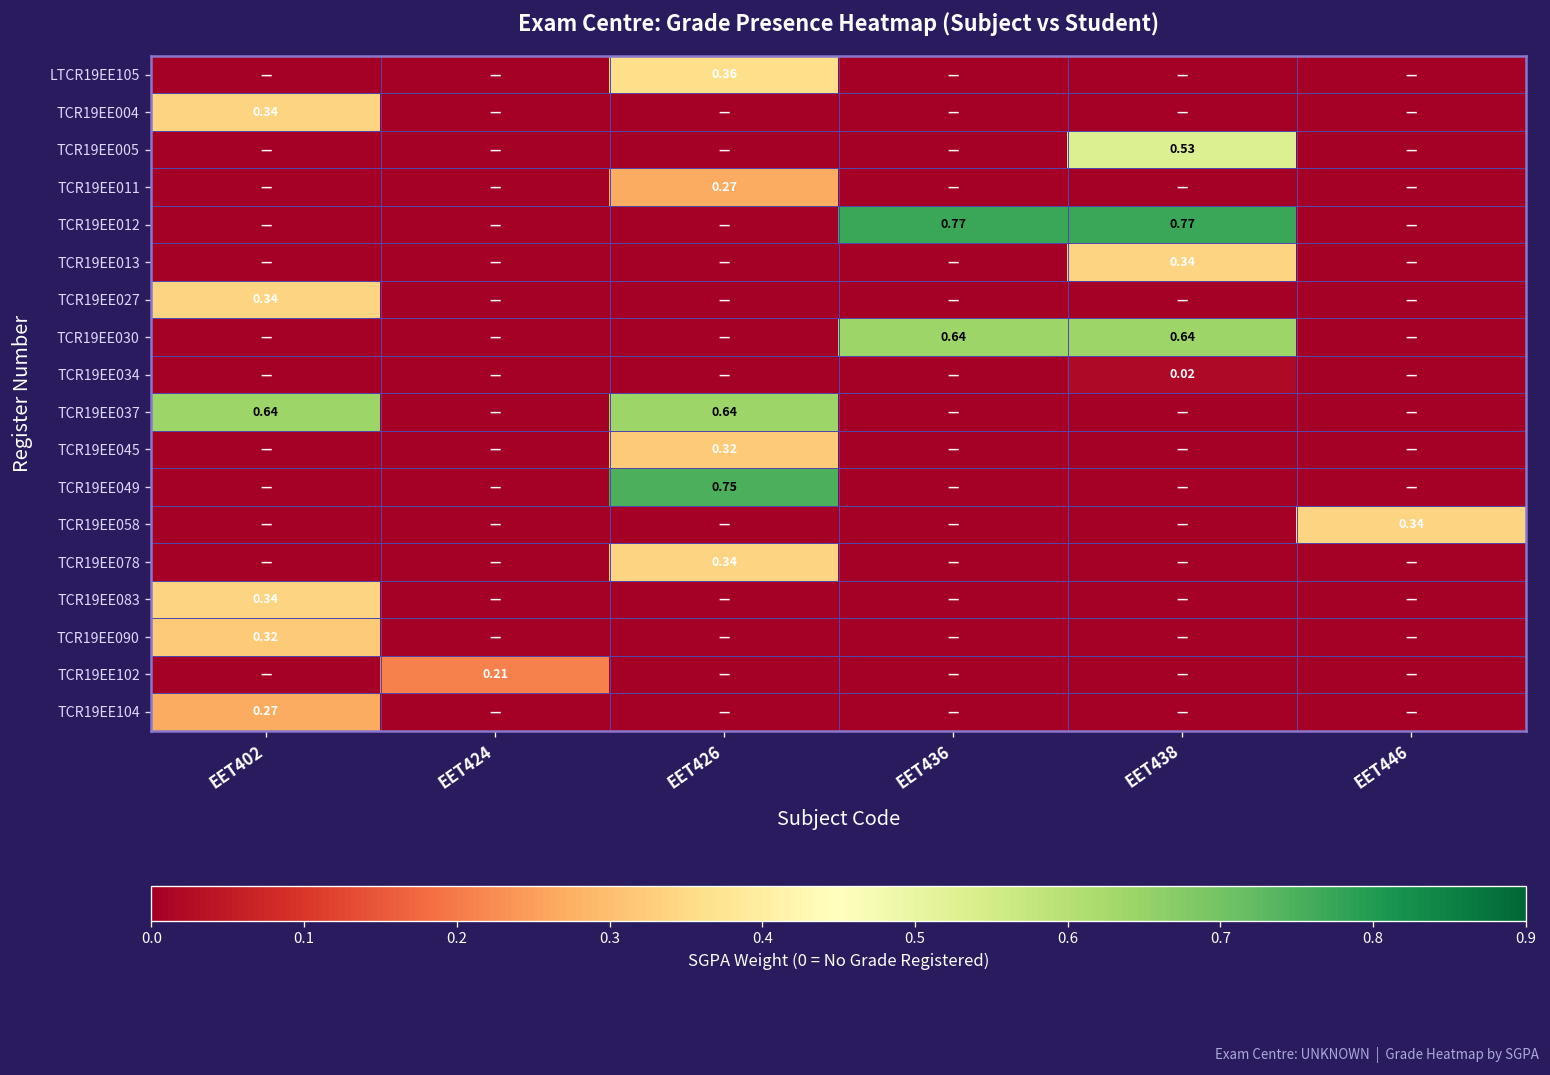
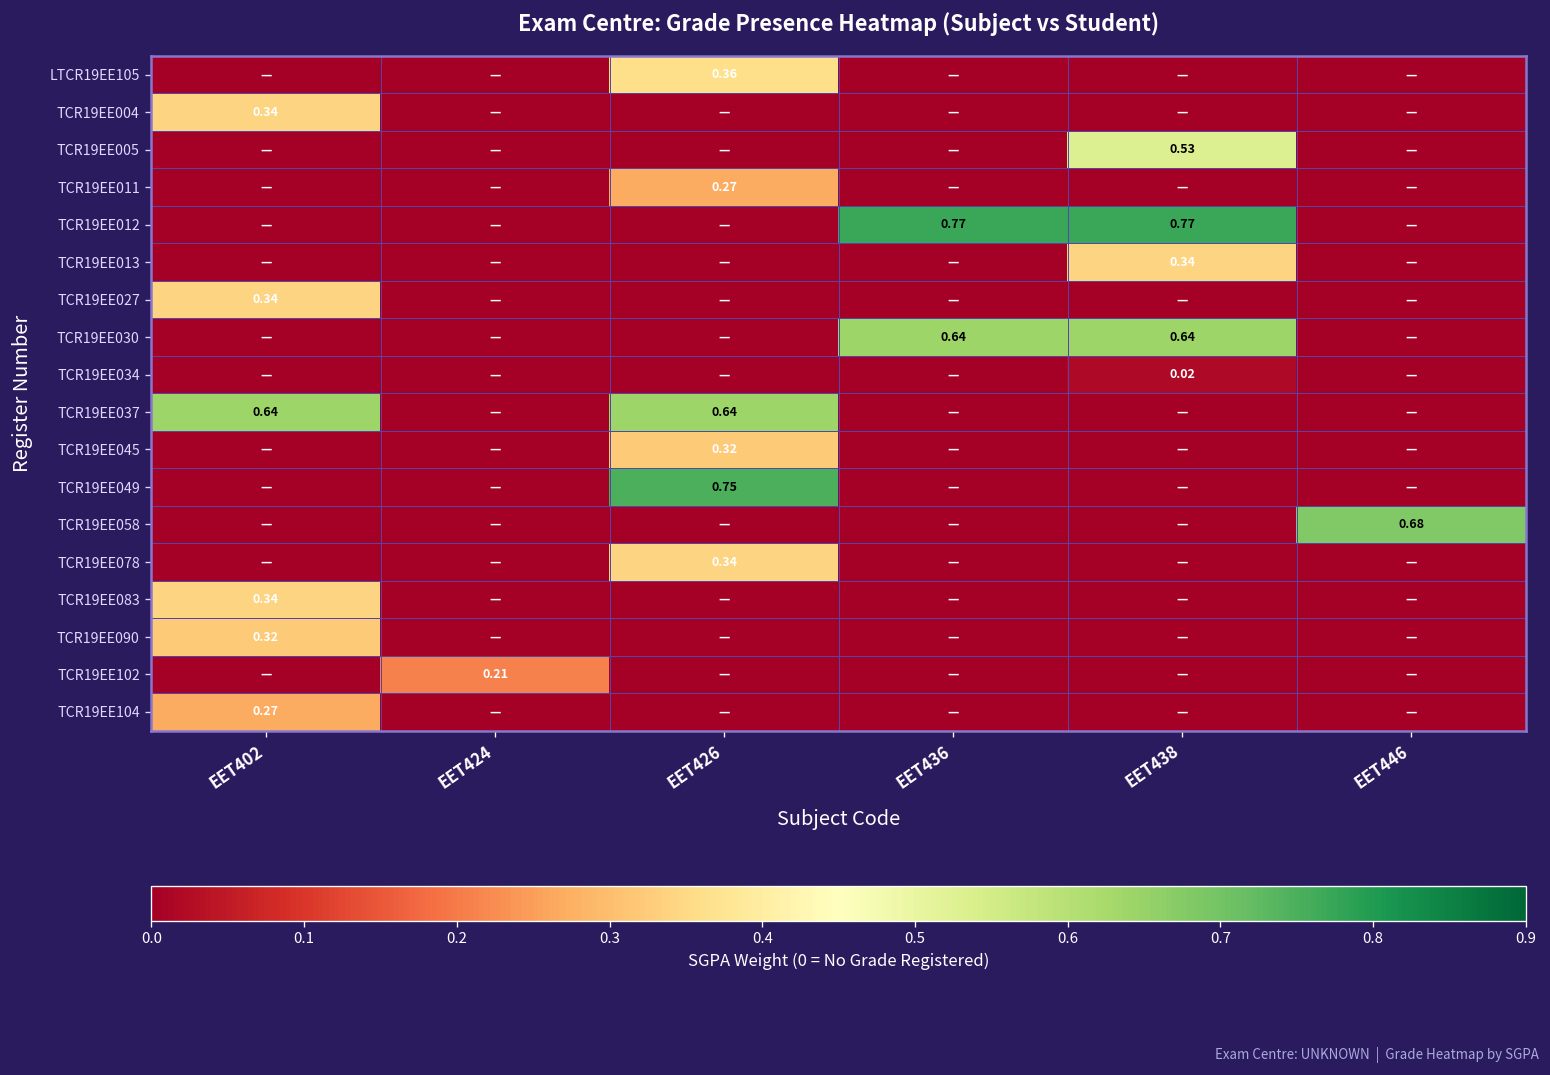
  {
    "LTCR19EE105": {
      "EET426": 0.36
    },
    "TCR19EE004": {
      "EET402": 0.34
    },
    "TCR19EE005": {
      "EET438": 0.53
    },
    "TCR19EE011": {
      "EET426": 0.27
    },
    "TCR19EE012": {
      "EET436": 0.77,
      "EET438": 0.77
    },
    "TCR19EE013": {
      "EET438": 0.34
    },
    "TCR19EE027": {
      "EET402": 0.34
    },
    "TCR19EE030": {
      "EET436": 0.64,
      "EET438": 0.64
    },
    "TCR19EE034": {
      "EET438": 0.02
    },
    "TCR19EE037": {
      "EET402": 0.64,
      "EET426": 0.64
    },
    "TCR19EE045": {
      "EET426": 0.32
    },
    "TCR19EE049": {
      "EET426": 0.75
    },
    "TCR19EE058": {
-     "EET446": 0.34
+     "EET446": 0.68
    },
    "TCR19EE078": {
      "EET426": 0.34
    },
    "TCR19EE083": {
      "EET402": 0.34
    },
    "TCR19EE090": {
      "EET402": 0.32
    },
    "TCR19EE102": {
      "EET424": 0.21
    },
    "TCR19EE104": {
      "EET402": 0.27
    }
  }
